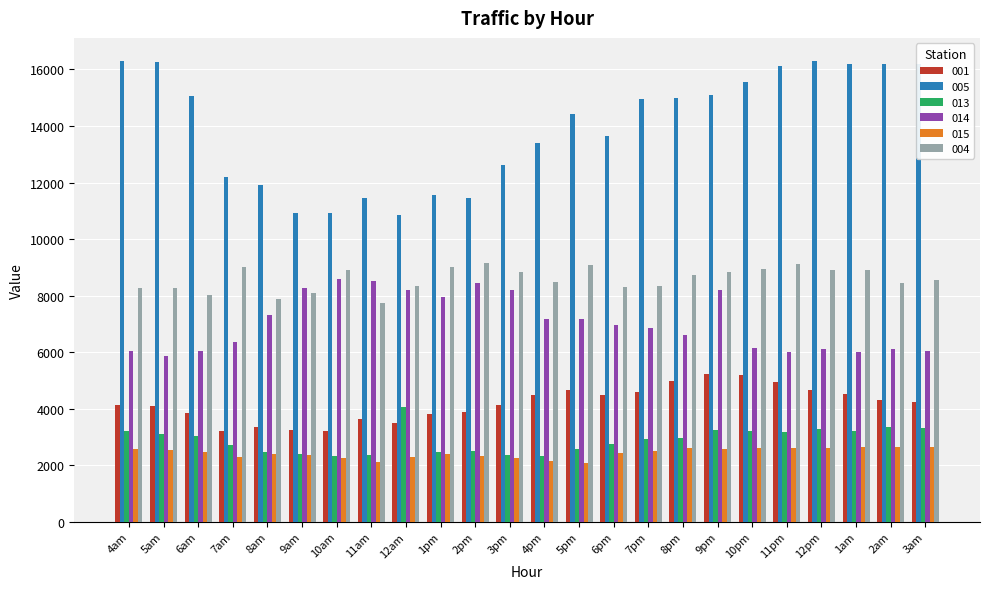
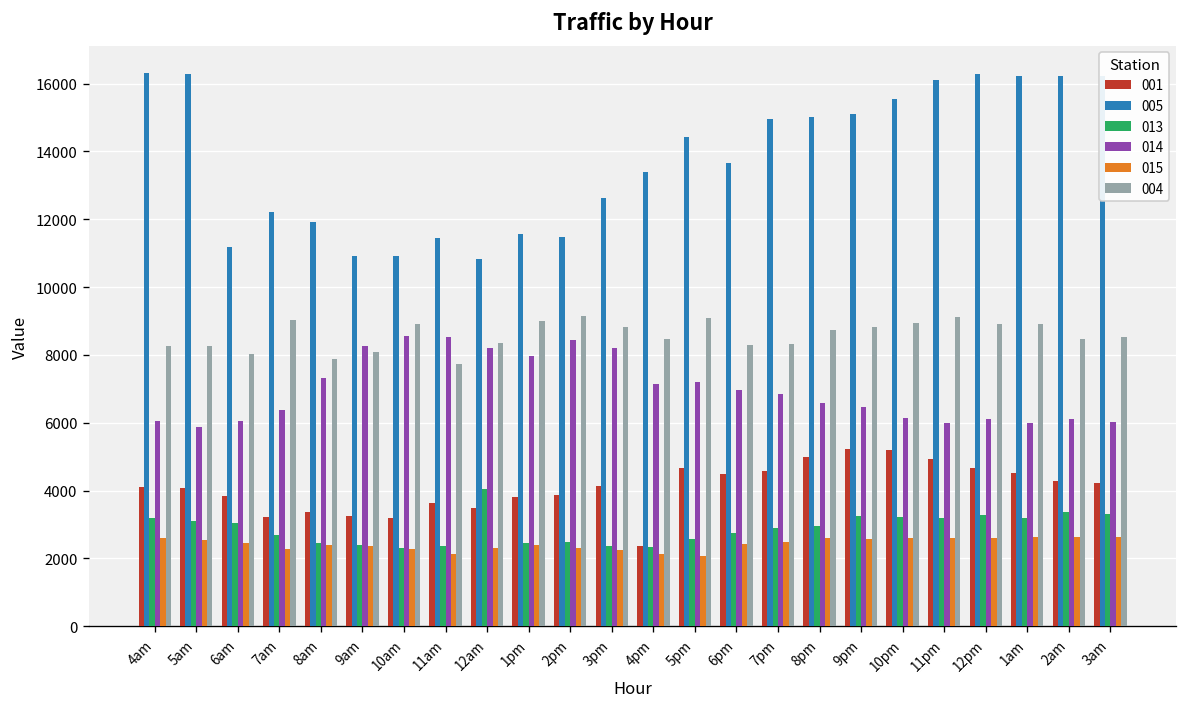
  {
    "001": {
      "4am": 4100,
      "5am": 4100,
      "6am": 3800,
      "7am": 3200,
      "8am": 3400,
      "9am": 3300,
      "10am": 3200,
      "11am": 3600,
      "12am": 3500,
      "1pm": 3800,
      "2pm": 3900,
      "3pm": 4100,
-     "4pm": 4500,
+     "4pm": 2400,
      "5pm": 4700,
      "6pm": 4500,
      "7pm": 4600,
      "8pm": 5000,
      "9pm": 5200,
      "10pm": 5200,
      "11pm": 4900,
      "12pm": 4700,
      "1am": 4500,
      "2am": 4300,
      "3am": 4200
    },
    "005": {
      "4am": 16300,
      "5am": 16300,
-     "6am": 15100,
+     "6am": 11200,
      "7am": 12200,
      "8am": 11900,
      "9am": 10900,
      "10am": 10900,
      "11am": 11400,
      "12am": 10800,
      "1pm": 11600,
      "2pm": 11500,
      "3pm": 12600,
      "4pm": 13400,
      "5pm": 14400,
      "6pm": 13600,
      "7pm": 15000,
      "8pm": 15000,
      "9pm": 15100,
      "10pm": 15500,
      "11pm": 16100,
      "12pm": 16300,
      "1am": 16200,
      "2am": 16200
    },
    "013": {
      "4am": 3200,
      "5am": 3100,
      "6am": 3000,
      "7am": 2700,
      "8am": 2500,
      "9am": 2400,
      "10am": 2300,
      "11am": 2400,
      "12am": 4000,
      "1pm": 2500,
      "2pm": 2500,
      "3pm": 2400,
      "4pm": 2300,
      "5pm": 2600,
      "6pm": 2800,
      "7pm": 2900,
      "8pm": 2900,
      "9pm": 3300,
      "10pm": 3200,
      "11pm": 3200,
      "12pm": 3300,
      "1am": 3200,
      "2am": 3400,
      "3am": 3300
    },
    "014": {
      "4am": 6100,
      "5am": 5900,
      "6am": 6000,
      "7am": 6400,
      "8am": 7300,
      "9am": 8300,
      "10am": 8600,
      "11am": 8500,
      "12am": 8200,
      "1pm": 8000,
      "2pm": 8400,
      "3pm": 8200,
      "4pm": 7200,
      "5pm": 7200,
      "6pm": 7000,
      "7pm": 6800,
      "8pm": 6600,
-     "9pm": 8200,
+     "9pm": 6500,
      "10pm": 6200,
      "11pm": 6000,
      "12pm": 6100,
      "1am": 6000,
      "2am": 6100,
      "3am": 6000
    },
    "015": {
      "4am": 2600,
      "5am": 2500,
      "6am": 2500,
      "7am": 2300,
      "8am": 2400,
      "9am": 2400,
      "10am": 2300,
      "11am": 2100,
      "12am": 2300,
      "1pm": 2400,
      "2pm": 2300,
      "3pm": 2200,
      "4pm": 2100,
      "5pm": 2100,
      "6pm": 2400,
      "7pm": 2500,
      "8pm": 2600,
      "9pm": 2600,
      "10pm": 2600,
      "11pm": 2600,
      "12pm": 2600,
      "1am": 2600,
      "2am": 2600,
      "3am": 2600
    },
    "004": {
      "4am": 8300,
      "5am": 8300,
      "6am": 8000,
      "7am": 9000,
      "8am": 7900,
      "9am": 8100,
      "10am": 8900,
      "11am": 7700,
      "12am": 8400,
      "1pm": 9000,
      "2pm": 9100,
      "3pm": 8800,
      "4pm": 8500,
      "5pm": 9100,
      "6pm": 8300,
      "7pm": 8300,
      "8pm": 8700,
      "9pm": 8800,
      "10pm": 8900,
      "11pm": 9100,
      "12pm": 8900,
      "1am": 8900,
      "2am": 8500,
      "3am": 8500
    }
  }
